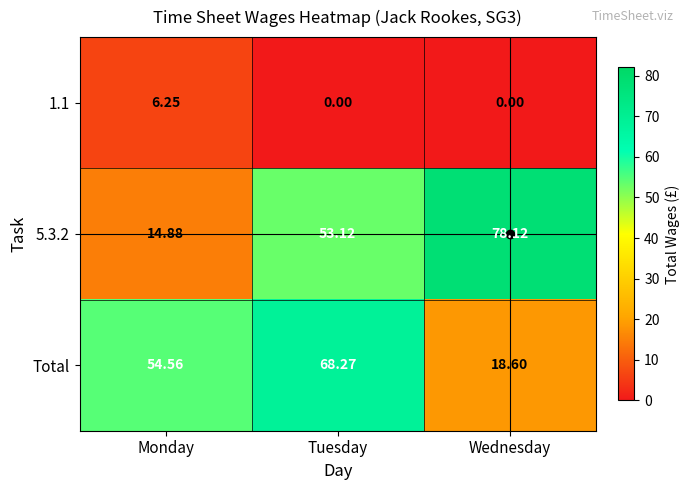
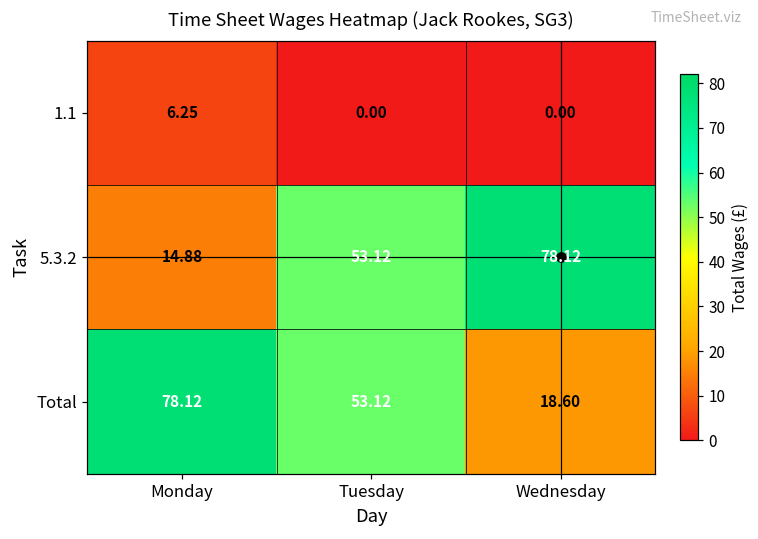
  {
    "1.1": {
      "Monday": 6.25,
      "Tuesday": 0.00,
      "Wednesday": 0.00
    },
    "5.3.2": {
      "Monday": 14.88,
      "Tuesday": 53.12
    },
    "Total": {
-     "Monday": 54.56,
-     "Tuesday": 68.27,
+     "Monday": 78.12,
+     "Tuesday": 53.12,
      "Wednesday": 18.60
    }
  }
